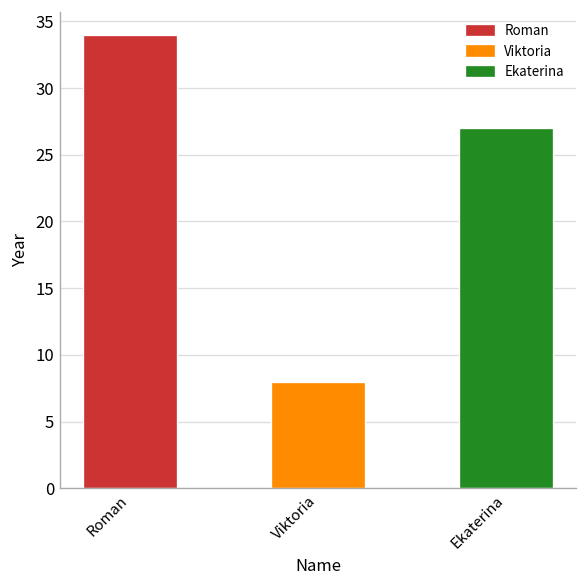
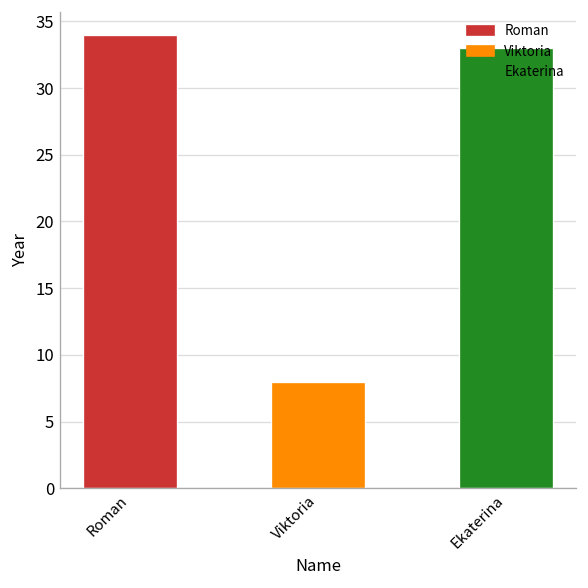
  {
    "Roman": 34,
    "Viktoria": 8,
-   "Ekaterina": 27
+   "Ekaterina": 33
  }
